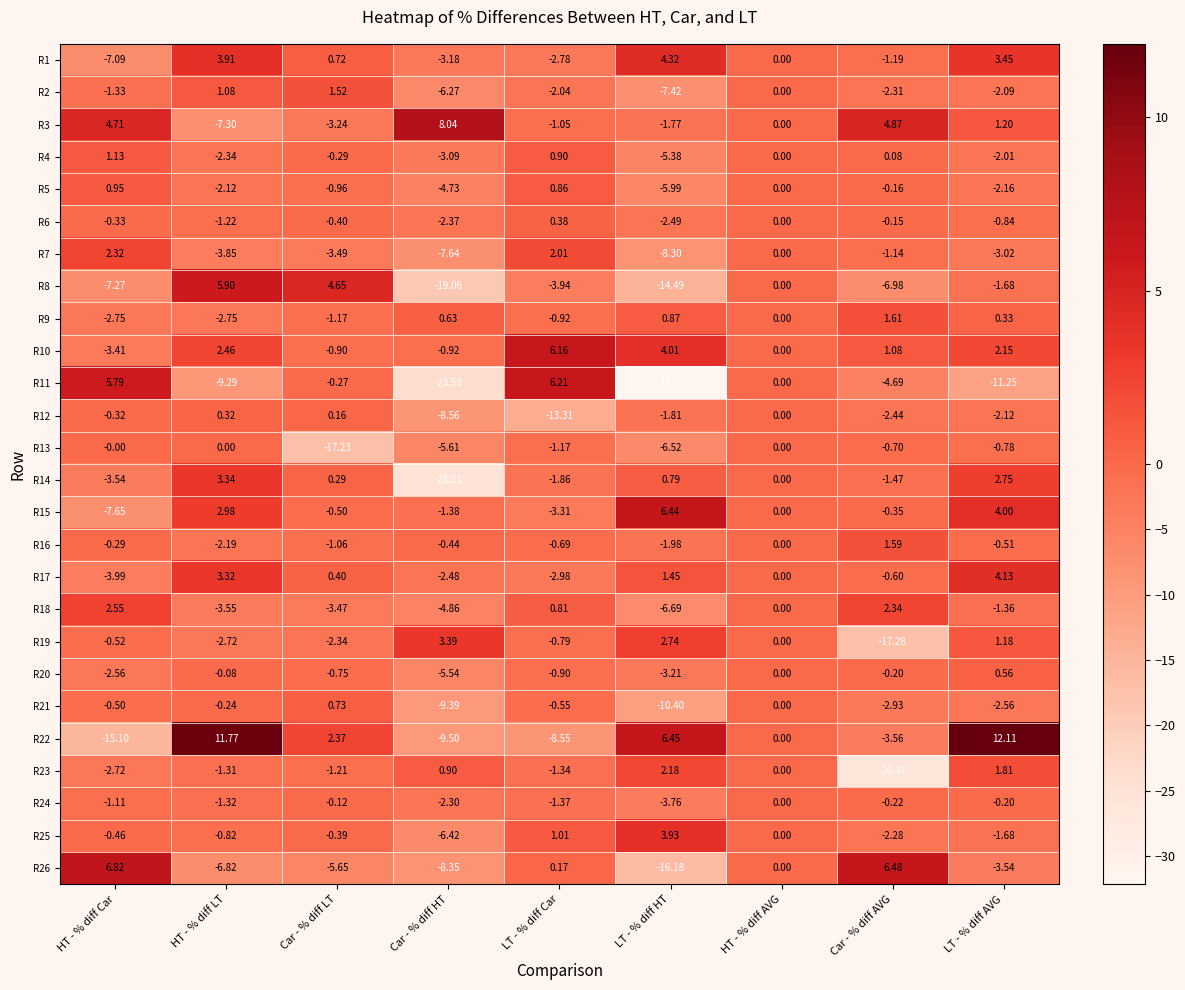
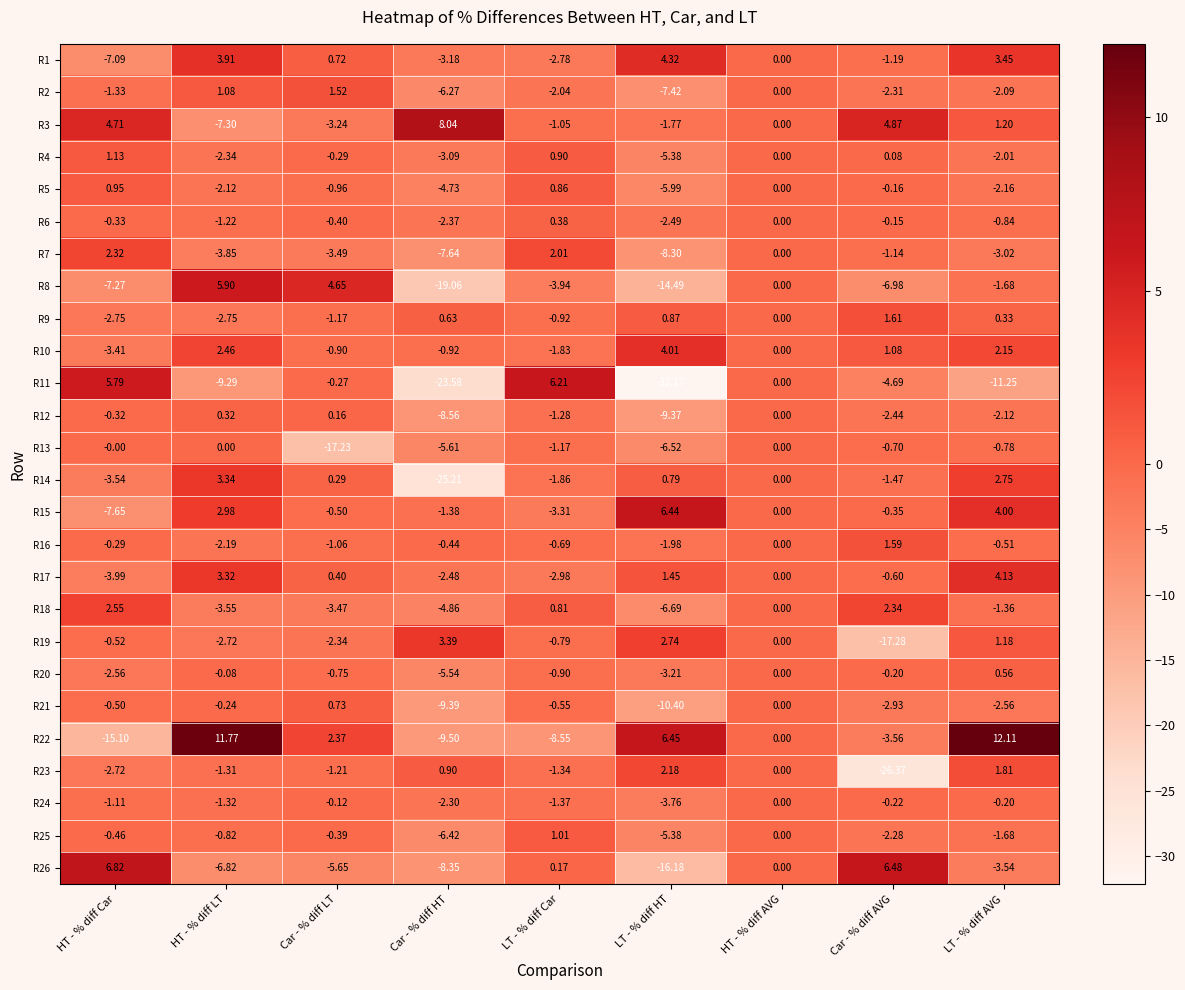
  {
    "R10": {
      "HT - % diff Car": -3.41,
      "HT - % diff LT": 2.46,
      "Car - % diff LT": -0.90,
      "Car - % diff HT": -0.92,
-     "LT - % diff Car": 6.16,
+     "LT - % diff Car": -1.83,
      "LT - % diff HT": 4.01,
      "HT - % diff AVG": 0.00,
      "Car - % diff AVG": 1.08,
      "LT - % diff AVG": 2.15
    },
    "R12": {
      "HT - % diff Car": -0.32,
      "HT - % diff LT": 0.32,
      "Car - % diff LT": 0.16,
      "Car - % diff HT": -8.56,
-     "LT - % diff Car": -13.31,
-     "LT - % diff HT": -1.81,
+     "LT - % diff Car": -1.28,
+     "LT - % diff HT": -9.37,
      "HT - % diff AVG": 0.00,
      "Car - % diff AVG": -2.44,
      "LT - % diff AVG": -2.12
    },
    "R25": {
      "HT - % diff Car": -0.46,
      "HT - % diff LT": -0.82,
      "Car - % diff LT": -0.39,
      "Car - % diff HT": -6.42,
      "LT - % diff Car": 1.01,
-     "LT - % diff HT": 3.93,
+     "LT - % diff HT": -5.38,
      "HT - % diff AVG": 0.00,
      "Car - % diff AVG": -2.28,
      "LT - % diff AVG": -1.68
    }
  }
